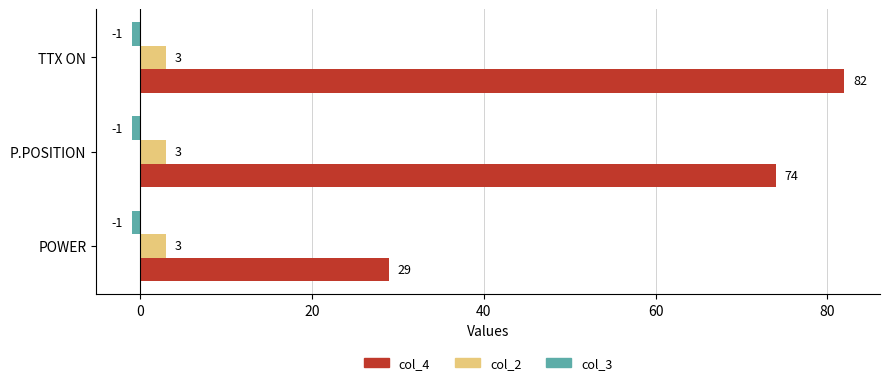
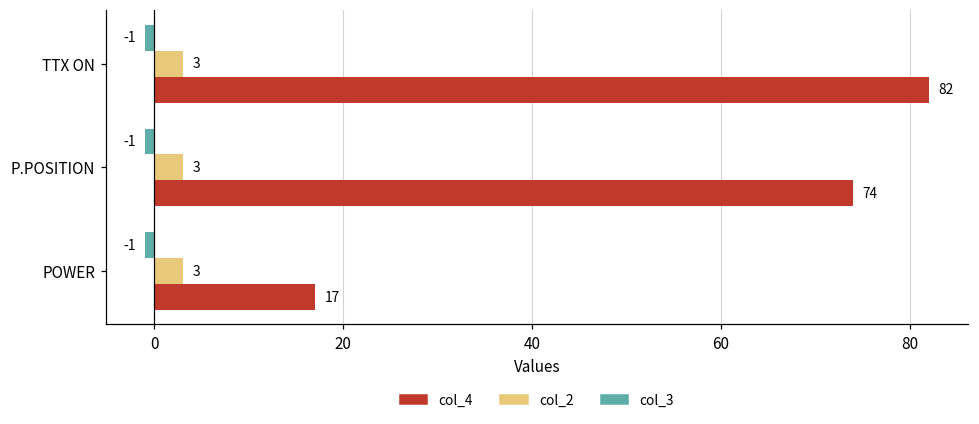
  {
    "col_4": {
      "TTX ON": 82,
      "P.POSITION": 74,
-     "POWER": 29
+     "POWER": 17
    },
    "col_2": {
      "TTX ON": 3,
      "P.POSITION": 3,
      "POWER": 3
    },
    "col_3": {
      "TTX ON": -1,
      "P.POSITION": -1,
      "POWER": -1
    }
  }
